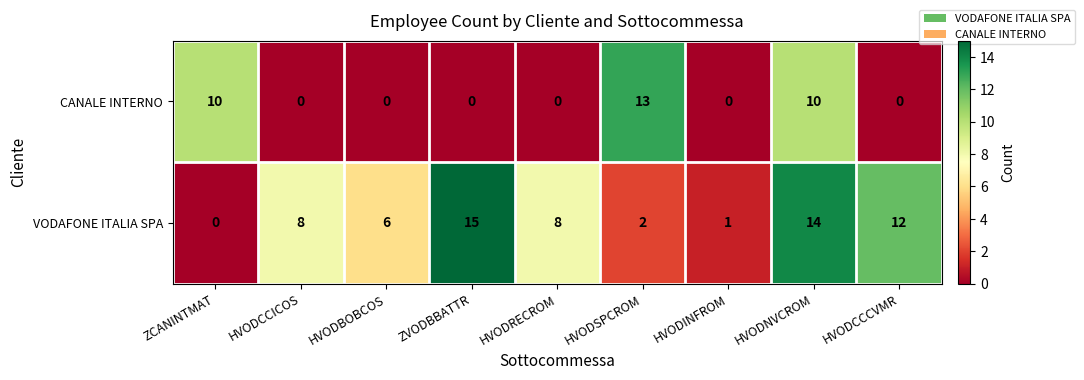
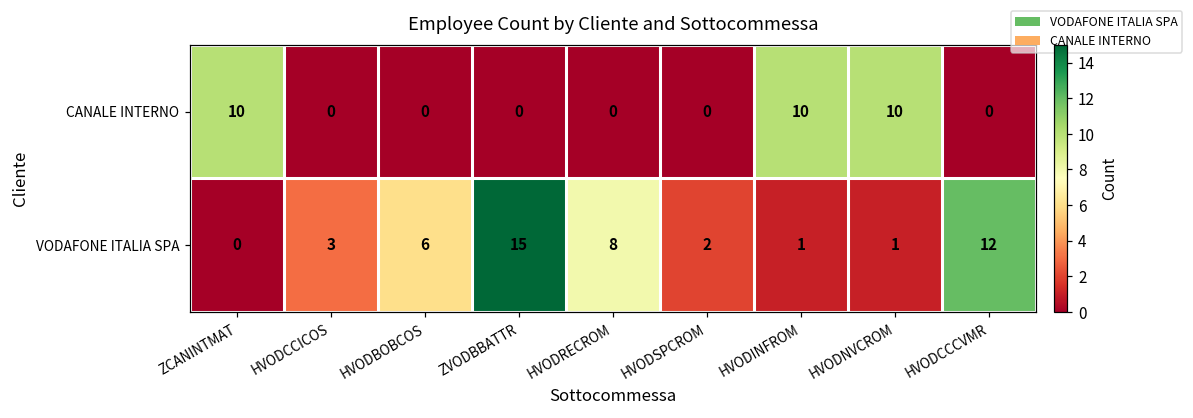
  {
    "CANALE INTERNO": {
      "ZCANINTMAT": 10,
      "HVODCCICOS": 0,
      "HVODBOBCOS": 0,
      "ZVODBBATTR": 0,
      "HVODRECROM": 0,
-     "HVODSPCROM": 13,
-     "HVODINFROM": 0,
+     "HVODSPCROM": 0,
+     "HVODINFROM": 10,
      "HVODNVCROM": 10,
      "HVODCCCVMR": 0
    },
    "VODAFONE ITALIA SPA": {
      "ZCANINTMAT": 0,
-     "HVODCCICOS": 8,
+     "HVODCCICOS": 3,
      "HVODBOBCOS": 6,
      "ZVODBBATTR": 15,
      "HVODRECROM": 8,
      "HVODSPCROM": 2,
      "HVODINFROM": 1,
-     "HVODNVCROM": 14,
+     "HVODNVCROM": 1,
      "HVODCCCVMR": 12
    }
  }
